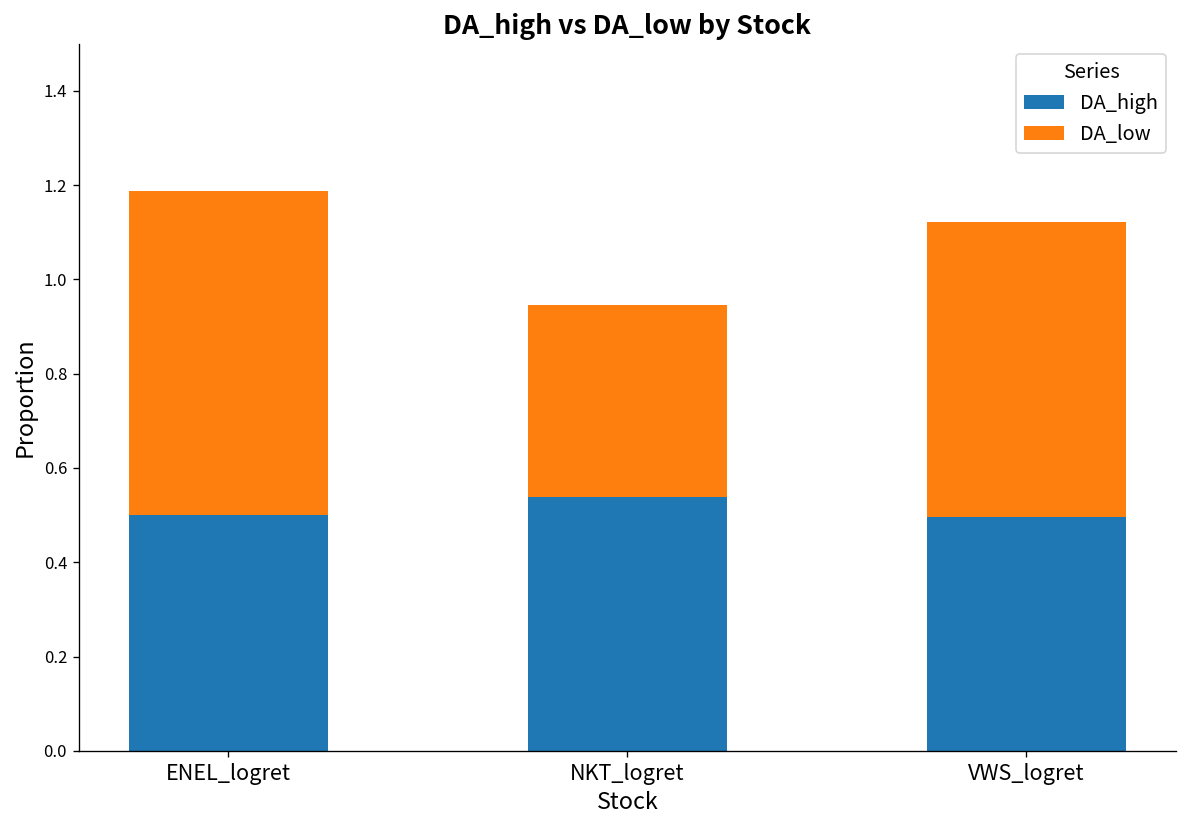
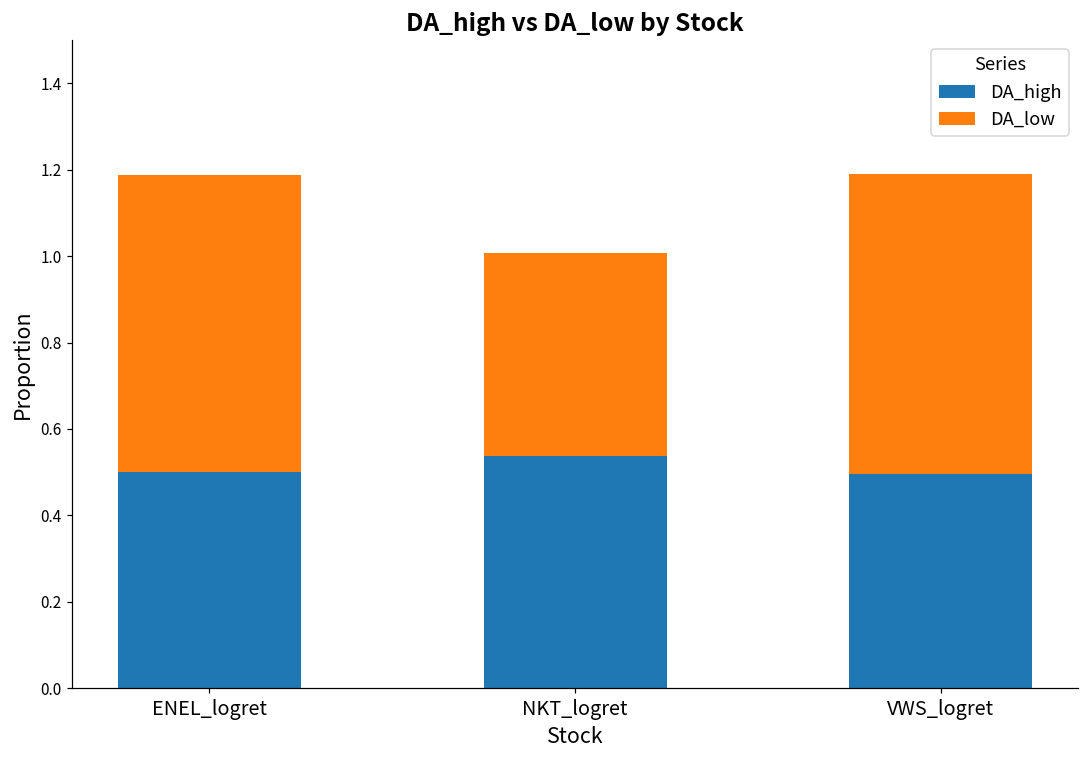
  {
    "DA_high": {
      "ENEL_logret": 0.50,
      "NKT_logret": 0.54,
      "VWS_logret": 0.50
    },
    "DA_low": {
      "ENEL_logret": 0.69,
-     "NKT_logret": 0.41,
-     "VWS_logret": 0.63
+     "NKT_logret": 0.47,
+     "VWS_logret": 0.69
    }
  }
